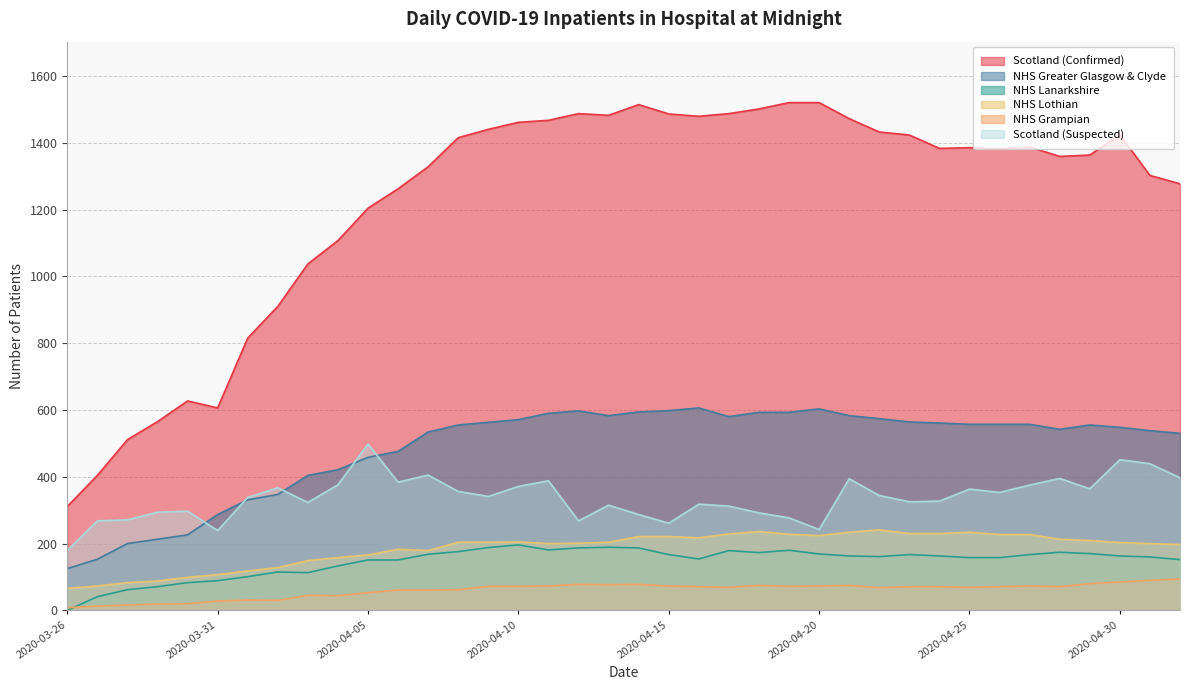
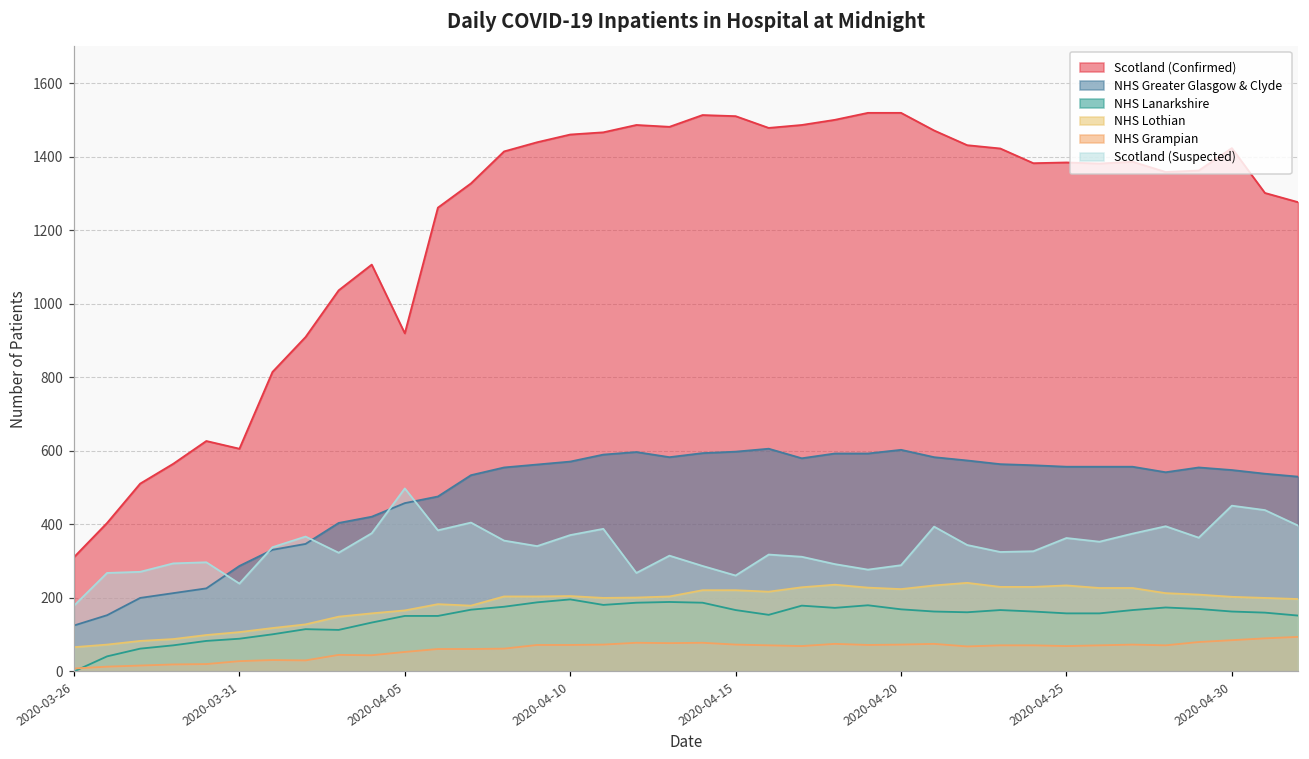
  {
    "Scotland (Confirmed)": {
      "2020-03-26": 310,
      "2020-03-31": 610,
-     "2020-04-05": 1200,
+     "2020-04-05": 920,
      "2020-04-10": 1460,
-     "2020-04-15": 1490,
+     "2020-04-15": 1510,
      "2020-04-20": 1520,
      "2020-04-25": 1390
    },
    "Scotland (Suspected)": {
      "2020-03-26": 180,
      "2020-03-31": 240,
      "2020-04-05": 500,
      "2020-04-10": 370,
      "2020-04-15": 260,
-     "2020-04-20": 240,
+     "2020-04-20": 290,
      "2020-04-25": 360,
      "2020-04-30": 450
    }
  }
